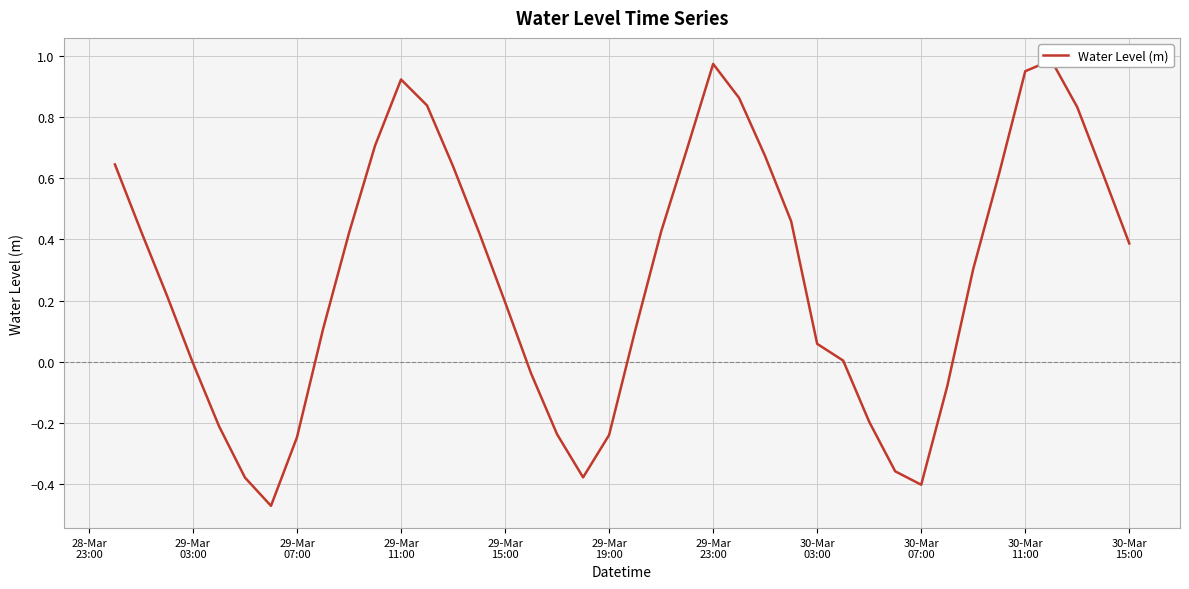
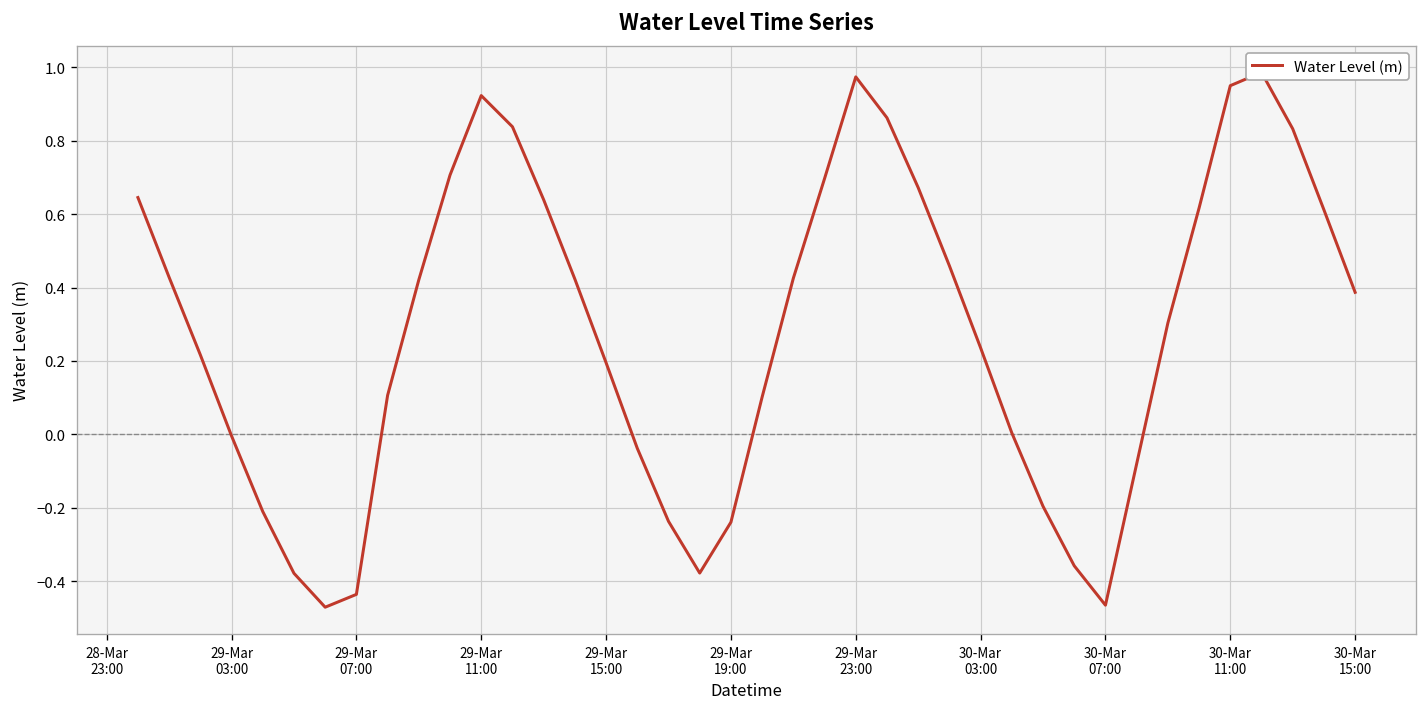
  {
    "29-Mar 03:00": 0.00,
-   "29-Mar 07:00": -0.25,
+   "29-Mar 07:00": -0.44,
    "29-Mar 11:00": 0.92,
    "29-Mar 15:00": 0.20,
    "29-Mar 19:00": -0.24,
    "29-Mar 23:00": 0.97,
-   "30-Mar 03:00": 0.06,
-   "30-Mar 07:00": -0.40,
+   "30-Mar 03:00": 0.24,
+   "30-Mar 07:00": -0.47,
    "30-Mar 11:00": 0.95,
    "30-Mar 15:00": 0.39
  }
